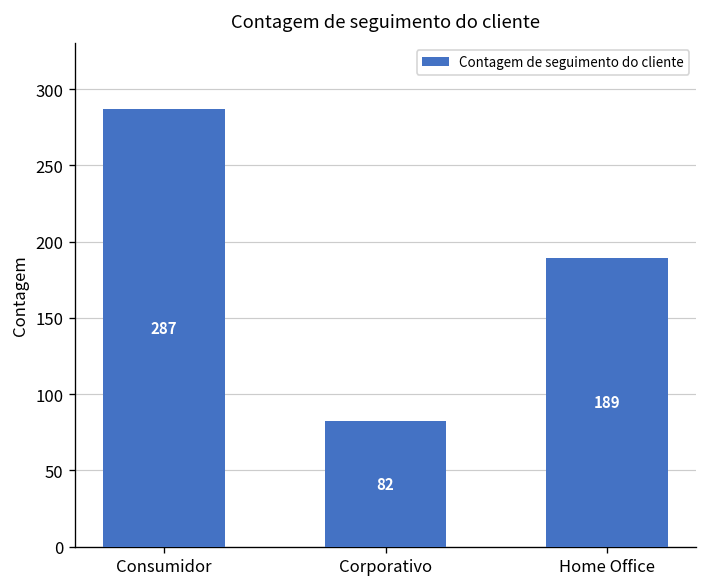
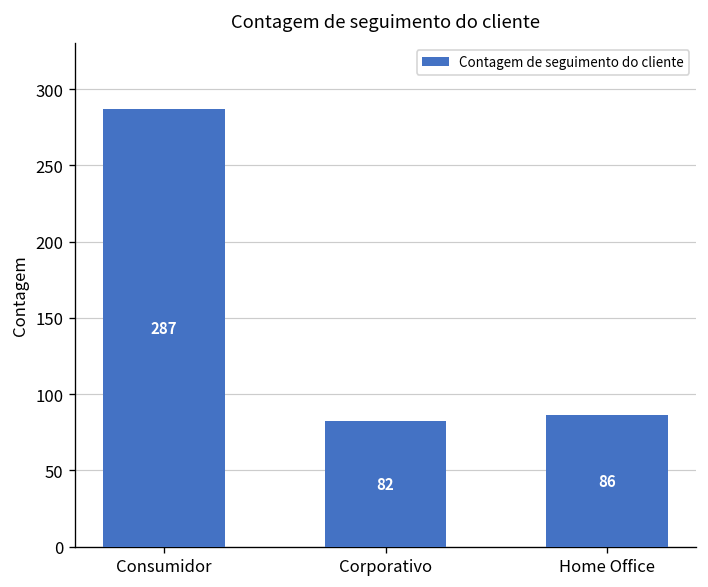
  {
    "Consumidor": 287,
    "Corporativo": 82,
-   "Home Office": 189
+   "Home Office": 86
  }
